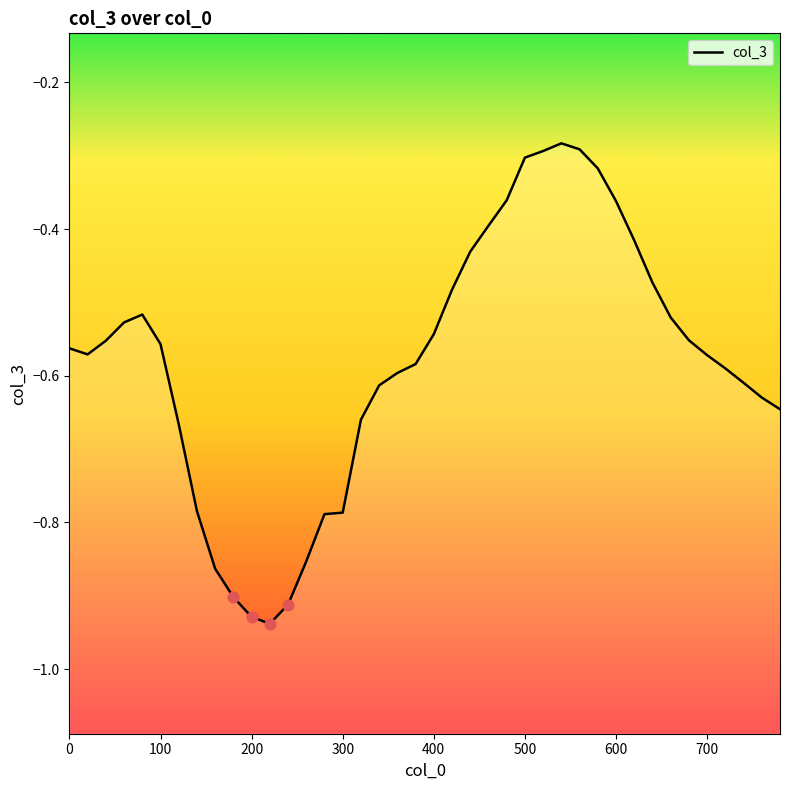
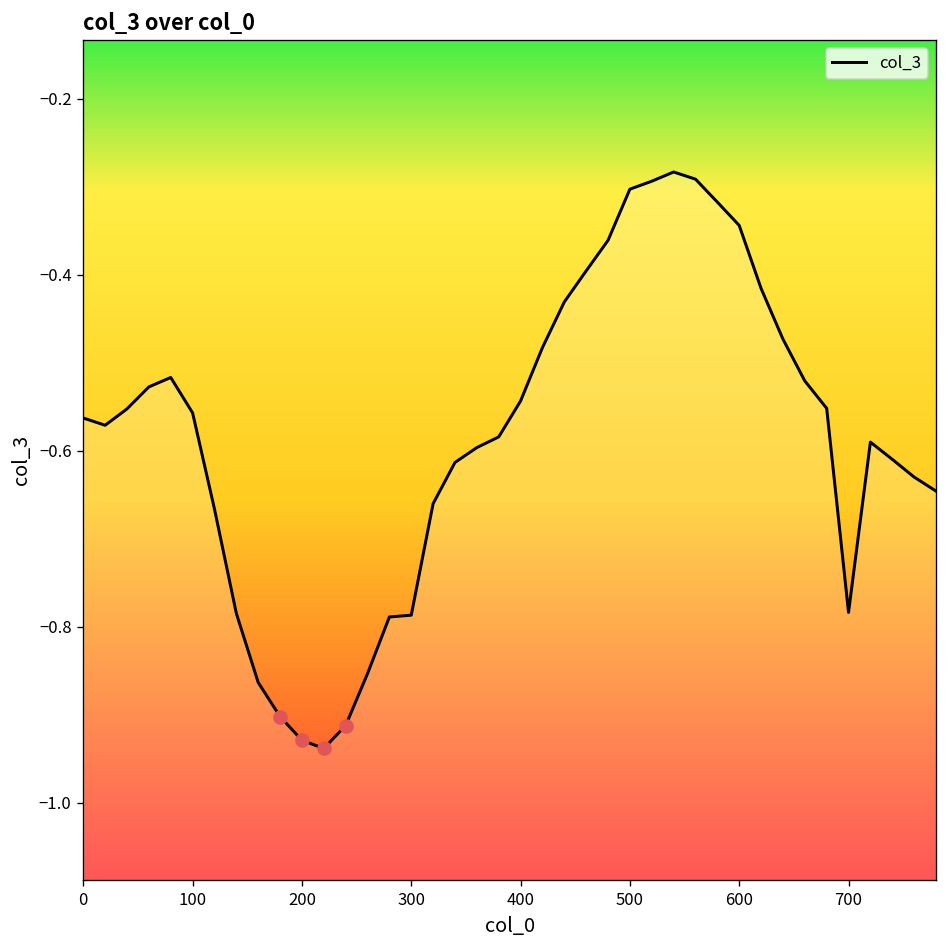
  {
    "col_3": {
      "0": -0.56,
      "100": -0.56,
      "300": -0.79,
      "400": -0.54,
      "500": -0.30,
-     "600": -0.36,
-     "700": -0.57
+     "600": -0.34,
+     "700": -0.78
    }
  }
